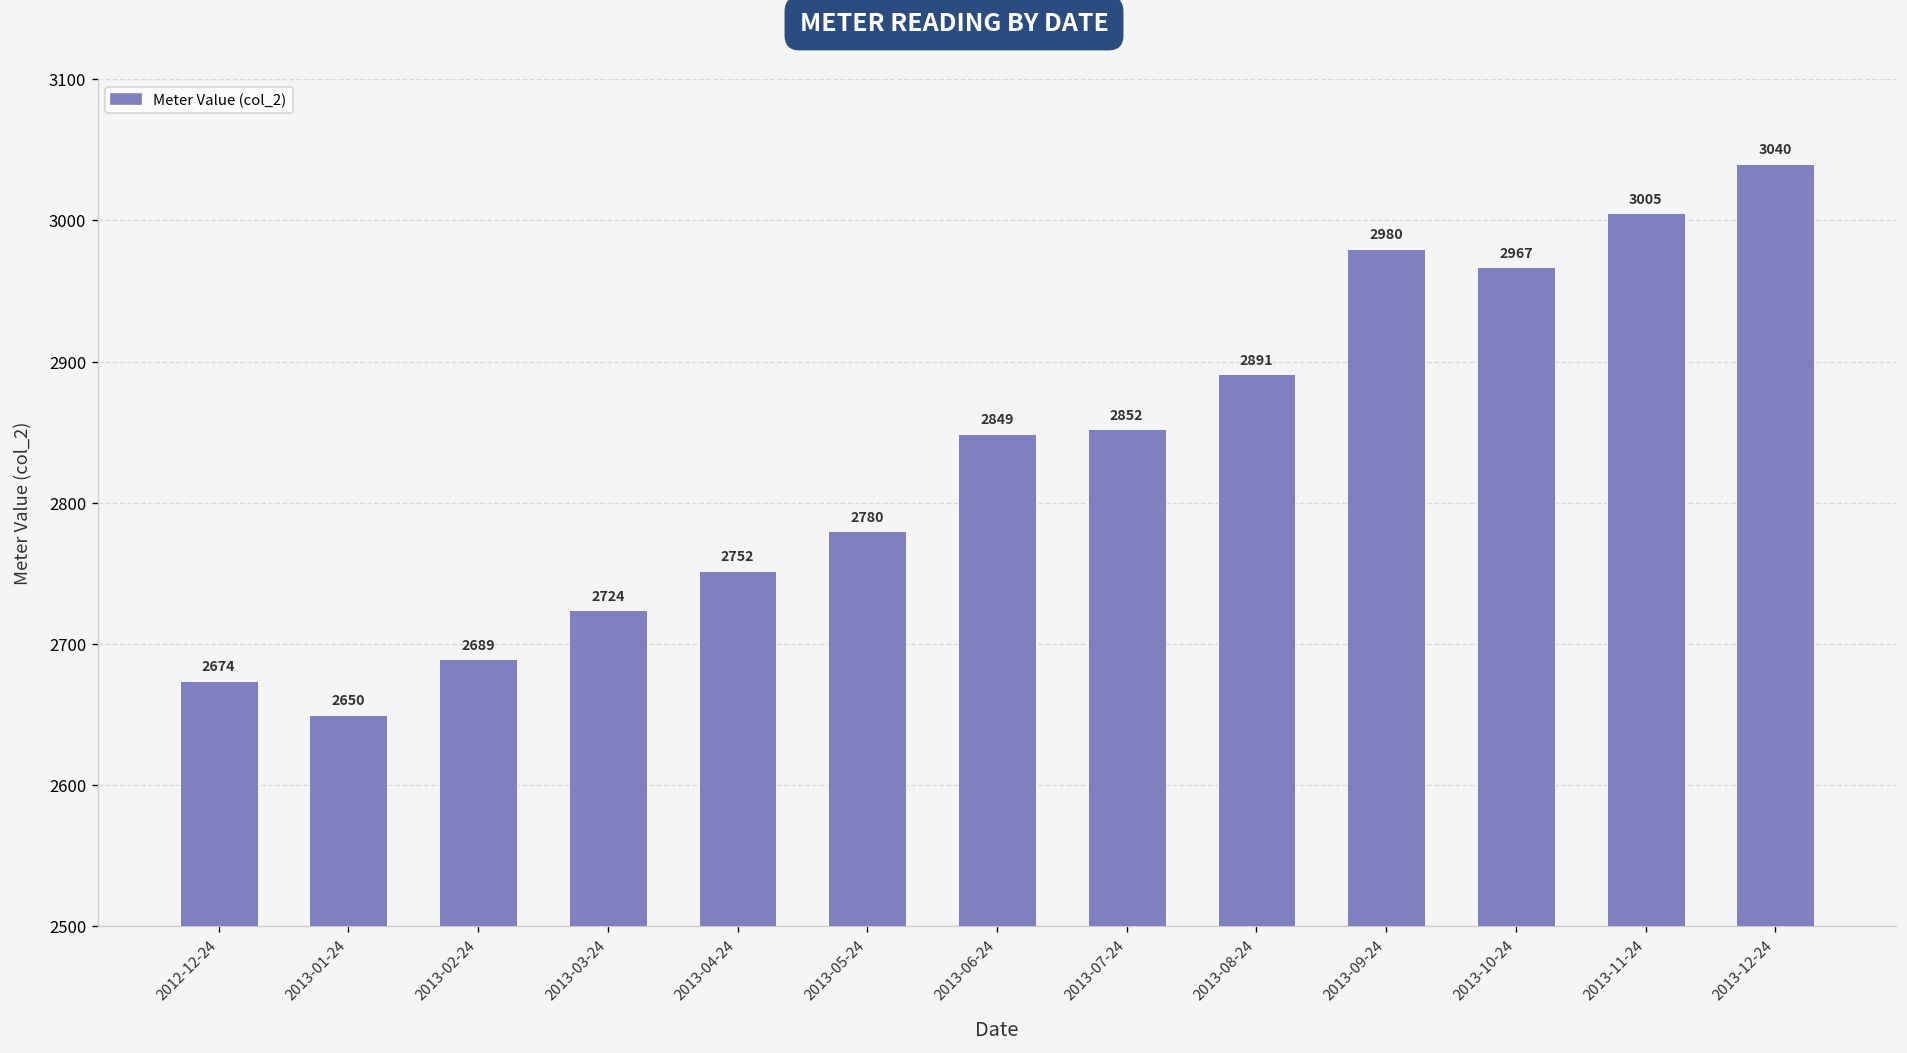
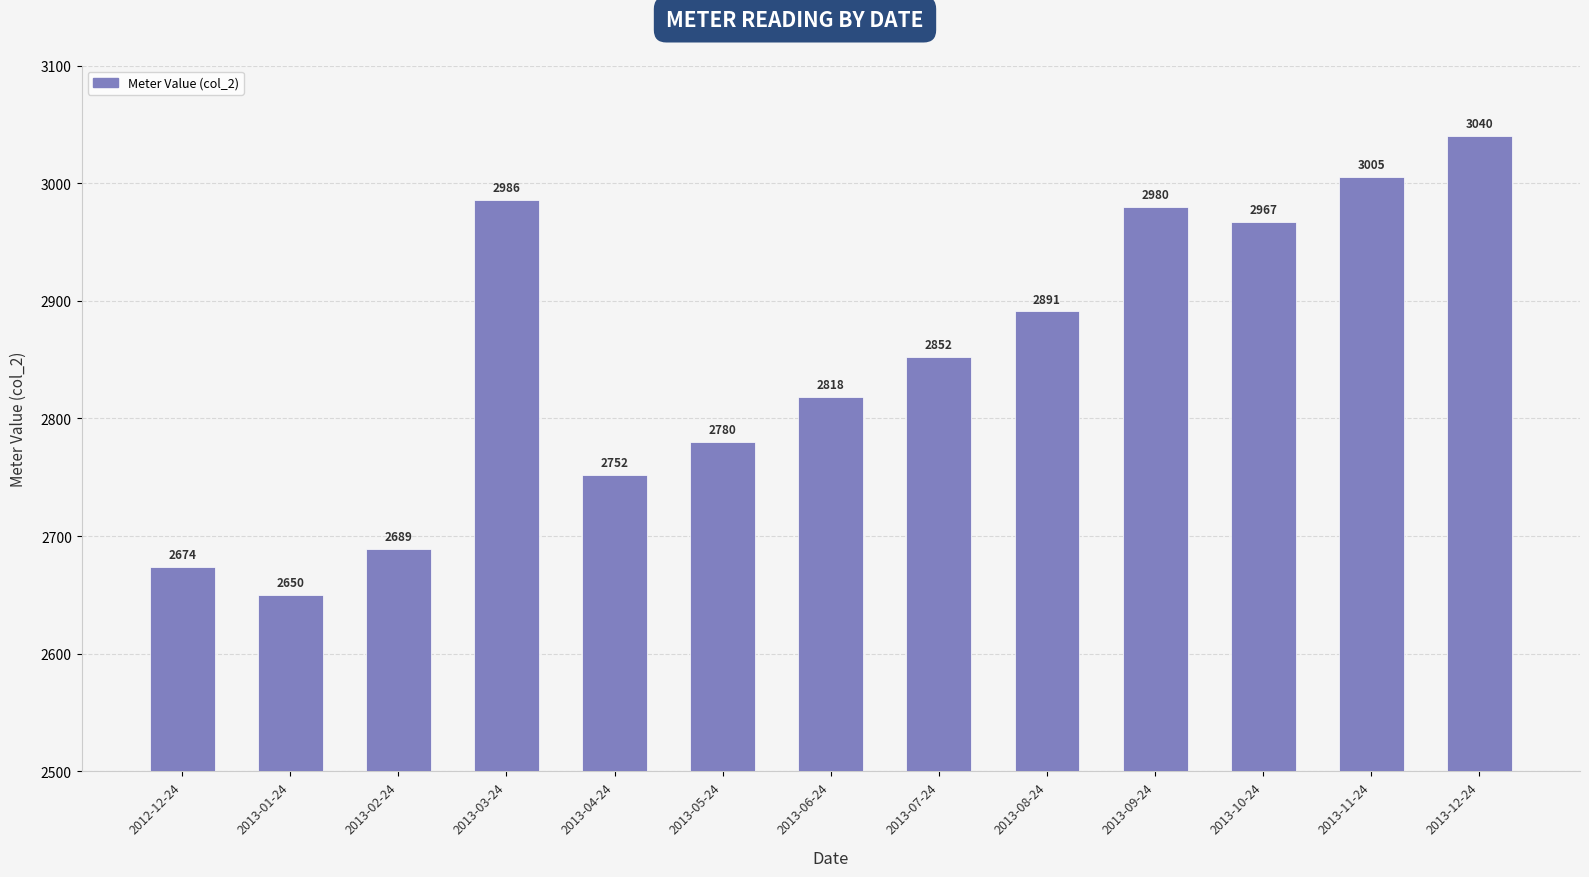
  {
    "2012-12-24": 2674,
    "2013-01-24": 2650,
    "2013-02-24": 2689,
-   "2013-03-24": 2724,
+   "2013-03-24": 2986,
    "2013-04-24": 2752,
    "2013-05-24": 2780,
-   "2013-06-24": 2849,
+   "2013-06-24": 2818,
    "2013-07-24": 2852,
    "2013-08-24": 2891,
    "2013-09-24": 2980,
    "2013-10-24": 2967,
    "2013-11-24": 3005,
    "2013-12-24": 3040
  }
